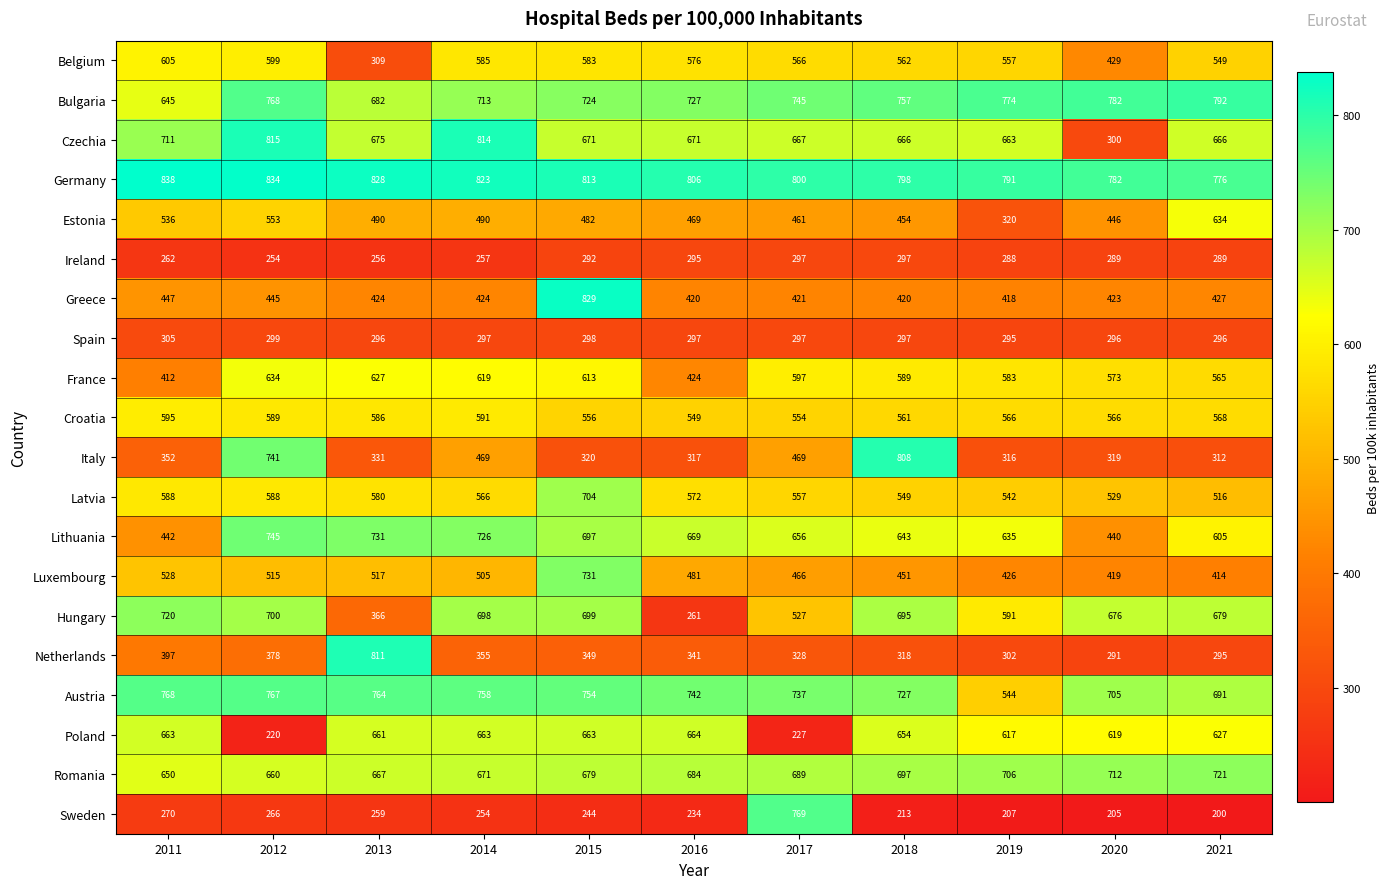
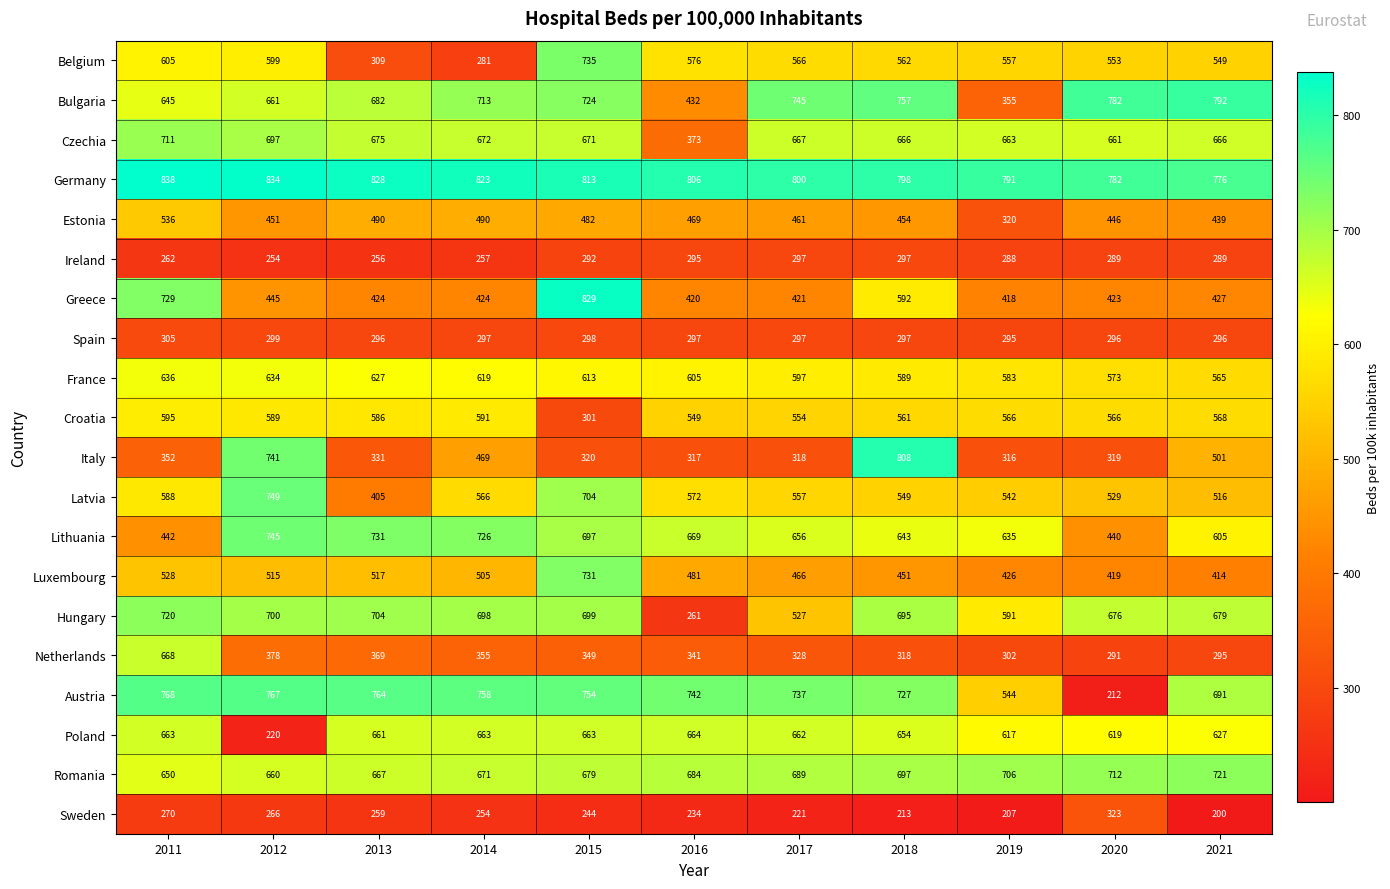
  {
    "Belgium": {
      "2011": 605,
      "2012": 599,
      "2013": 309,
-     "2014": 585,
-     "2015": 583,
+     "2014": 281,
+     "2015": 735,
      "2016": 576,
      "2017": 566,
      "2018": 562,
      "2019": 557,
-     "2020": 429,
+     "2020": 553,
      "2021": 549
    },
    "Bulgaria": {
      "2011": 645,
-     "2012": 768,
+     "2012": 661,
      "2013": 682,
      "2014": 713,
      "2015": 724,
-     "2016": 727,
+     "2016": 432,
      "2017": 745,
      "2018": 757,
-     "2019": 774,
+     "2019": 355,
      "2020": 782,
      "2021": 792
    },
    "Czechia": {
      "2011": 711,
-     "2012": 815,
+     "2012": 697,
      "2013": 675,
-     "2014": 814,
+     "2014": 672,
      "2015": 671,
-     "2016": 671,
+     "2016": 373,
      "2017": 667,
      "2018": 666,
      "2019": 663,
-     "2020": 300,
+     "2020": 661,
      "2021": 666
    },
    "Estonia": {
      "2011": 536,
-     "2012": 553,
+     "2012": 451,
      "2013": 490,
      "2014": 490,
      "2015": 482,
      "2016": 469,
      "2017": 461,
      "2018": 454,
      "2019": 320,
      "2020": 446,
-     "2021": 634
+     "2021": 439
    },
    "Greece": {
-     "2011": 447,
+     "2011": 729,
      "2012": 445,
      "2013": 424,
      "2014": 424,
      "2015": 829,
      "2016": 420,
      "2017": 421,
-     "2018": 420,
+     "2018": 592,
      "2019": 418,
      "2020": 423,
      "2021": 427
    },
    "France": {
-     "2011": 412,
+     "2011": 636,
      "2012": 634,
      "2013": 627,
      "2014": 619,
      "2015": 613,
-     "2016": 424,
+     "2016": 605,
      "2017": 597,
      "2018": 589,
      "2019": 583,
      "2020": 573,
      "2021": 565
    },
    "Croatia": {
      "2011": 595,
      "2012": 589,
      "2013": 586,
      "2014": 591,
-     "2015": 556,
+     "2015": 301,
      "2016": 549,
      "2017": 554,
      "2018": 561,
      "2019": 566,
      "2020": 566,
      "2021": 568
    },
    "Italy": {
      "2011": 352,
      "2012": 741,
      "2013": 331,
      "2014": 469,
      "2015": 320,
      "2016": 317,
-     "2017": 469,
+     "2017": 318,
      "2018": 808,
      "2019": 316,
      "2020": 319,
-     "2021": 312
+     "2021": 501
    },
    "Latvia": {
      "2011": 588,
-     "2012": 588,
-     "2013": 580,
+     "2012": 749,
+     "2013": 405,
      "2014": 566,
      "2015": 704,
      "2016": 572,
      "2017": 557,
      "2018": 549,
      "2019": 542,
      "2020": 529,
      "2021": 516
    },
    "Hungary": {
      "2011": 720,
      "2012": 700,
-     "2013": 366,
+     "2013": 704,
      "2014": 698,
      "2015": 699,
      "2016": 261,
      "2017": 527,
      "2018": 695,
      "2019": 591,
      "2020": 676,
      "2021": 679
    },
    "Netherlands": {
-     "2011": 397,
+     "2011": 668,
      "2012": 378,
-     "2013": 811,
+     "2013": 369,
      "2014": 355,
      "2015": 349,
      "2016": 341,
      "2017": 328,
      "2018": 318,
      "2019": 302,
      "2020": 291,
      "2021": 295
    },
    "Austria": {
      "2011": 768,
      "2012": 767,
      "2013": 764,
      "2014": 758,
      "2015": 754,
      "2016": 742,
      "2017": 737,
      "2018": 727,
      "2019": 544,
-     "2020": 705,
+     "2020": 212,
      "2021": 691
    },
    "Poland": {
      "2011": 663,
      "2012": 220,
      "2013": 661,
      "2014": 663,
      "2015": 663,
      "2016": 664,
-     "2017": 227,
+     "2017": 662,
      "2018": 654,
      "2019": 617,
      "2020": 619,
      "2021": 627
    },
    "Sweden": {
      "2011": 270,
      "2012": 266,
      "2013": 259,
      "2014": 254,
      "2015": 244,
      "2016": 234,
-     "2017": 769,
+     "2017": 221,
      "2018": 213,
      "2019": 207,
-     "2020": 205,
+     "2020": 323,
      "2021": 200
    }
  }
